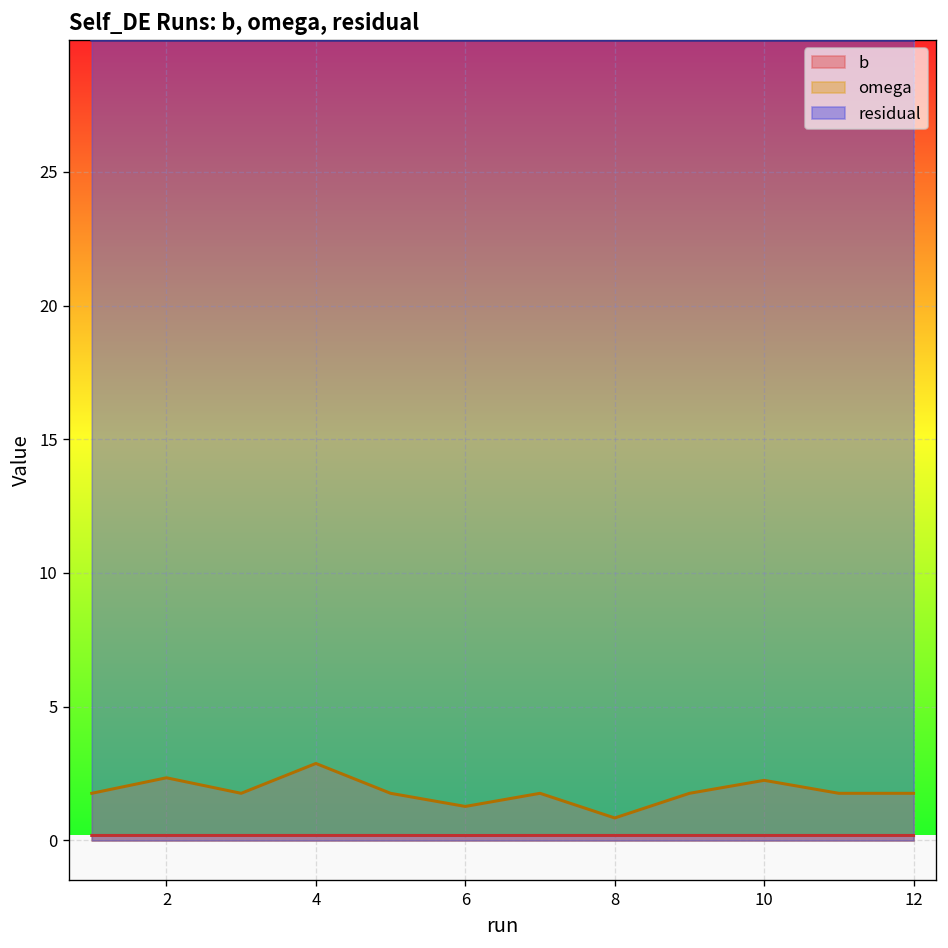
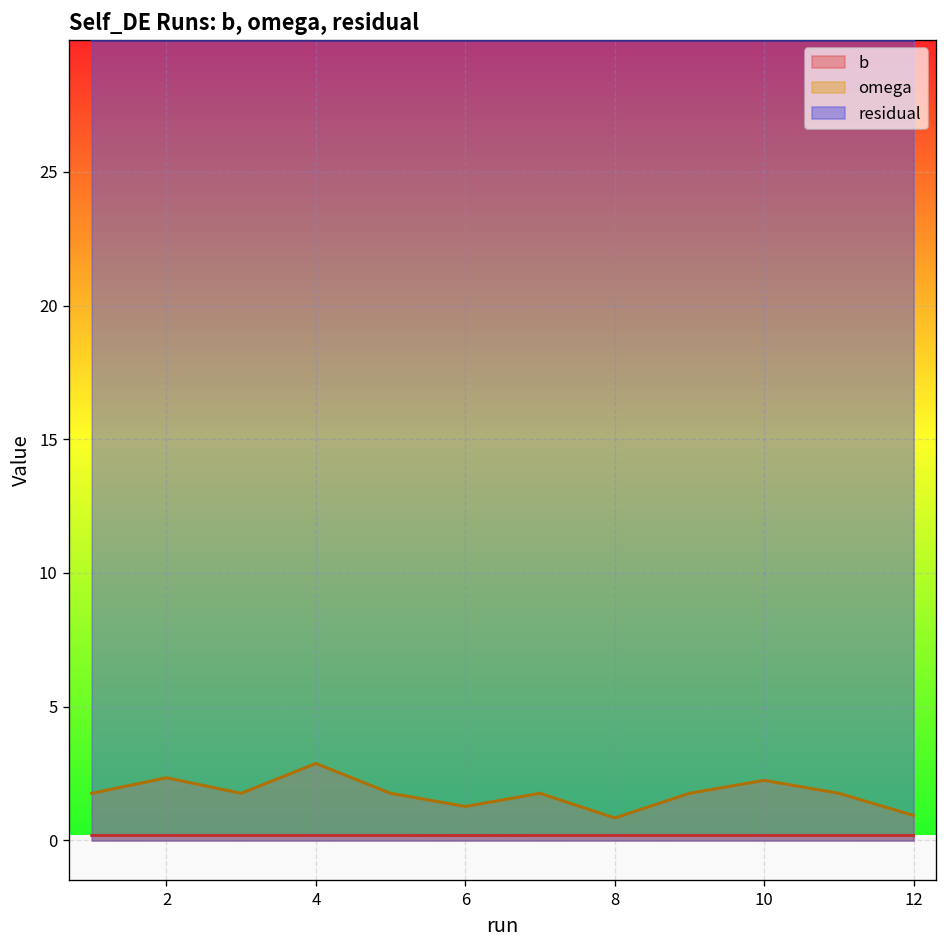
  {
    "b": {
      "2": 0.2,
      "4": 0.2,
      "6": 0.2,
      "8": 0.2,
      "10": 0.2,
      "12": 0.2
    },
    "omega": {
      "2": 2.3,
      "4": 2.9,
      "6": 1.3,
      "8": 0.8,
      "10": 2.2,
-     "12": 1.8
+     "12": 0.9
    },
    "residual": {
      "2": 29.9,
      "4": 29.9,
      "6": 29.9,
      "8": 29.9,
      "10": 29.9,
      "12": 29.9
    }
  }
